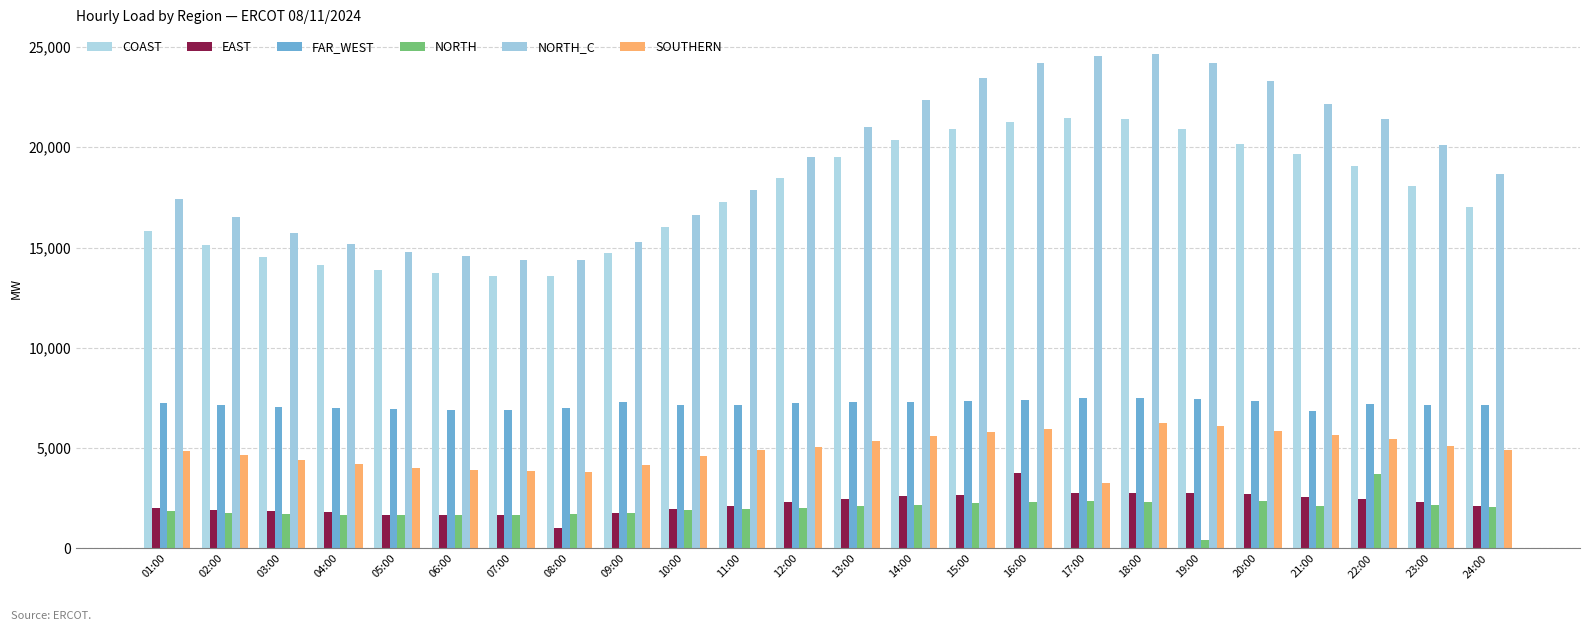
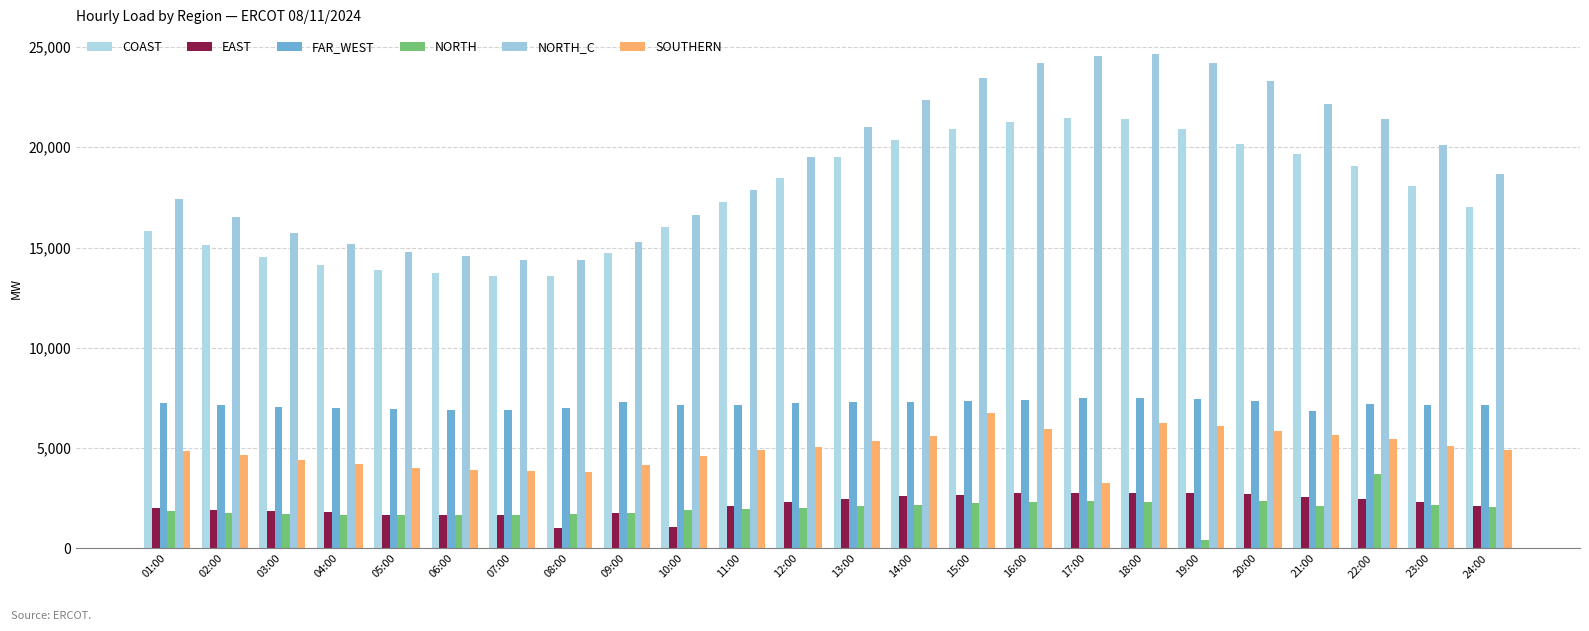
  {
    "EAST": {
      "01:00": "2,000",
      "02:00": "1,900",
      "03:00": "1,900",
      "04:00": "1,800",
      "05:00": "1,700",
      "06:00": "1,700",
      "07:00": "1,600",
      "08:00": "1,000",
      "09:00": "1,800",
-     "10:00": "2,000",
+     "10:00": "1,100",
      "11:00": "2,100",
      "12:00": "2,300",
      "13:00": "2,500",
      "14:00": "2,600",
      "15:00": "2,700",
-     "16:00": "3,700",
+     "16:00": "2,700",
      "17:00": "2,800",
      "18:00": "2,800",
      "19:00": "2,700",
      "20:00": "2,700",
      "21:00": "2,600",
      "22:00": "2,500",
      "23:00": "2,300",
      "24:00": "2,100"
    },
    "NORTH": {
      "01:00": "1,900",
      "02:00": "1,800",
      "03:00": "1,700",
      "04:00": "1,700",
      "05:00": "1,700",
      "06:00": "1,700",
      "07:00": "1,700",
      "08:00": "1,700",
      "09:00": "1,800",
      "10:00": "1,900",
      "11:00": "1,900",
      "12:00": "2,000",
      "13:00": "2,100",
      "14:00": "2,200",
      "15:00": "2,200",
      "16:00": "2,300",
      "17:00": "2,400",
      "18:00": "2,300",
      "19:00": "400",
      "20:00": "2,400",
      "21:00": "2,100",
      "22:00": "3,700",
      "23:00": "2,200",
      "24:00": "2,000"
    },
    "SOUTHERN": {
      "01:00": "4,900",
      "02:00": "4,600",
      "03:00": "4,400",
      "04:00": "4,200",
      "05:00": "4,000",
      "06:00": "3,900",
      "07:00": "3,800",
      "08:00": "3,800",
      "09:00": "4,200",
      "10:00": "4,600",
      "11:00": "4,900",
      "12:00": "5,100",
      "13:00": "5,400",
      "14:00": "5,600",
-     "15:00": "5,800",
+     "15:00": "6,700",
      "16:00": "6,000",
      "17:00": "3,300",
      "18:00": "6,200",
      "19:00": "6,100",
      "20:00": "5,800",
      "21:00": "5,700",
      "22:00": "5,400",
      "23:00": "5,100",
      "24:00": "4,900"
    }
  }
